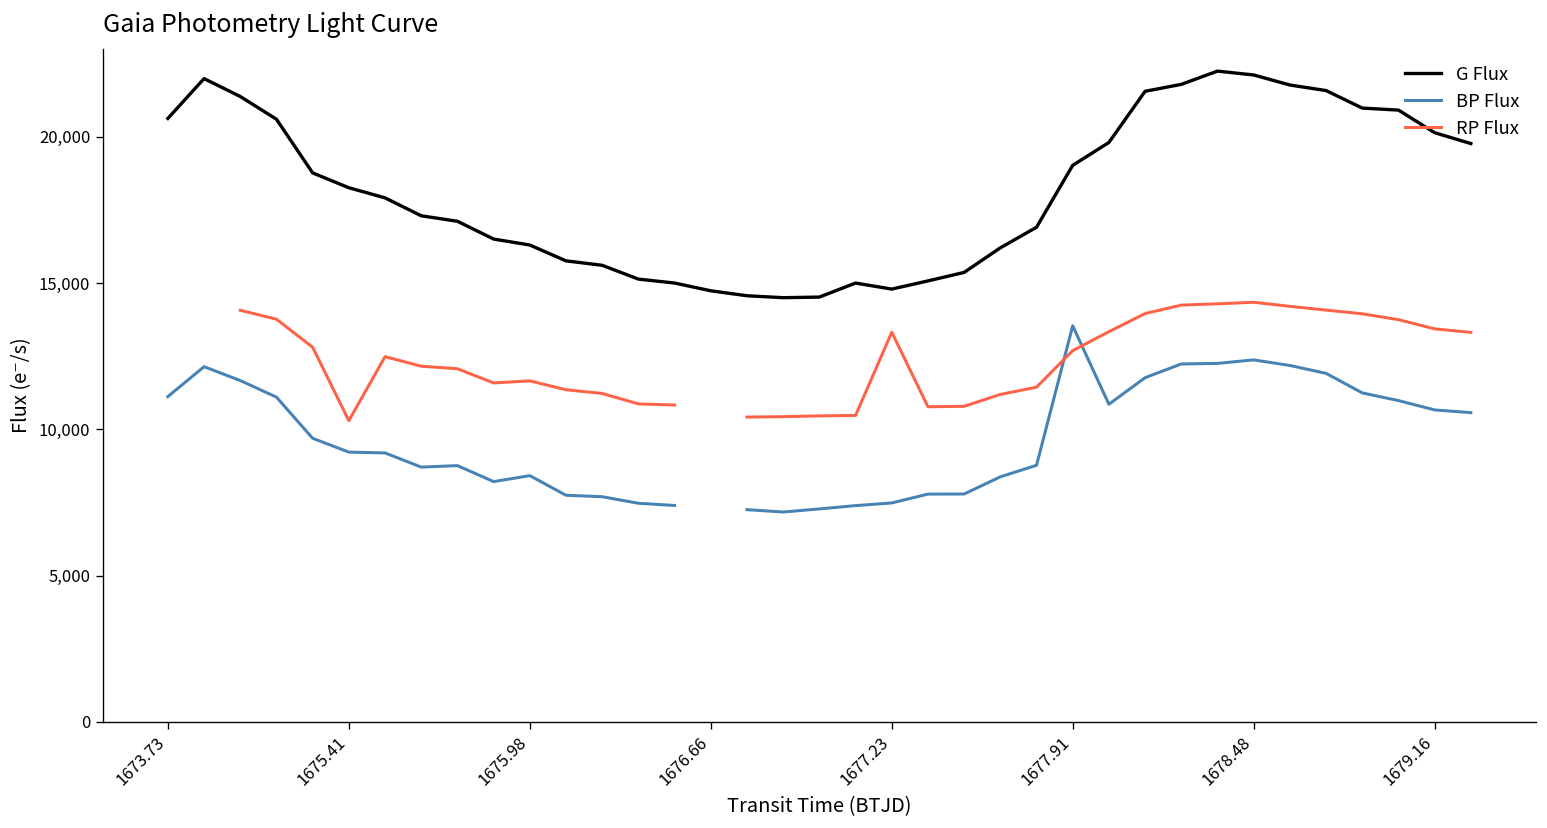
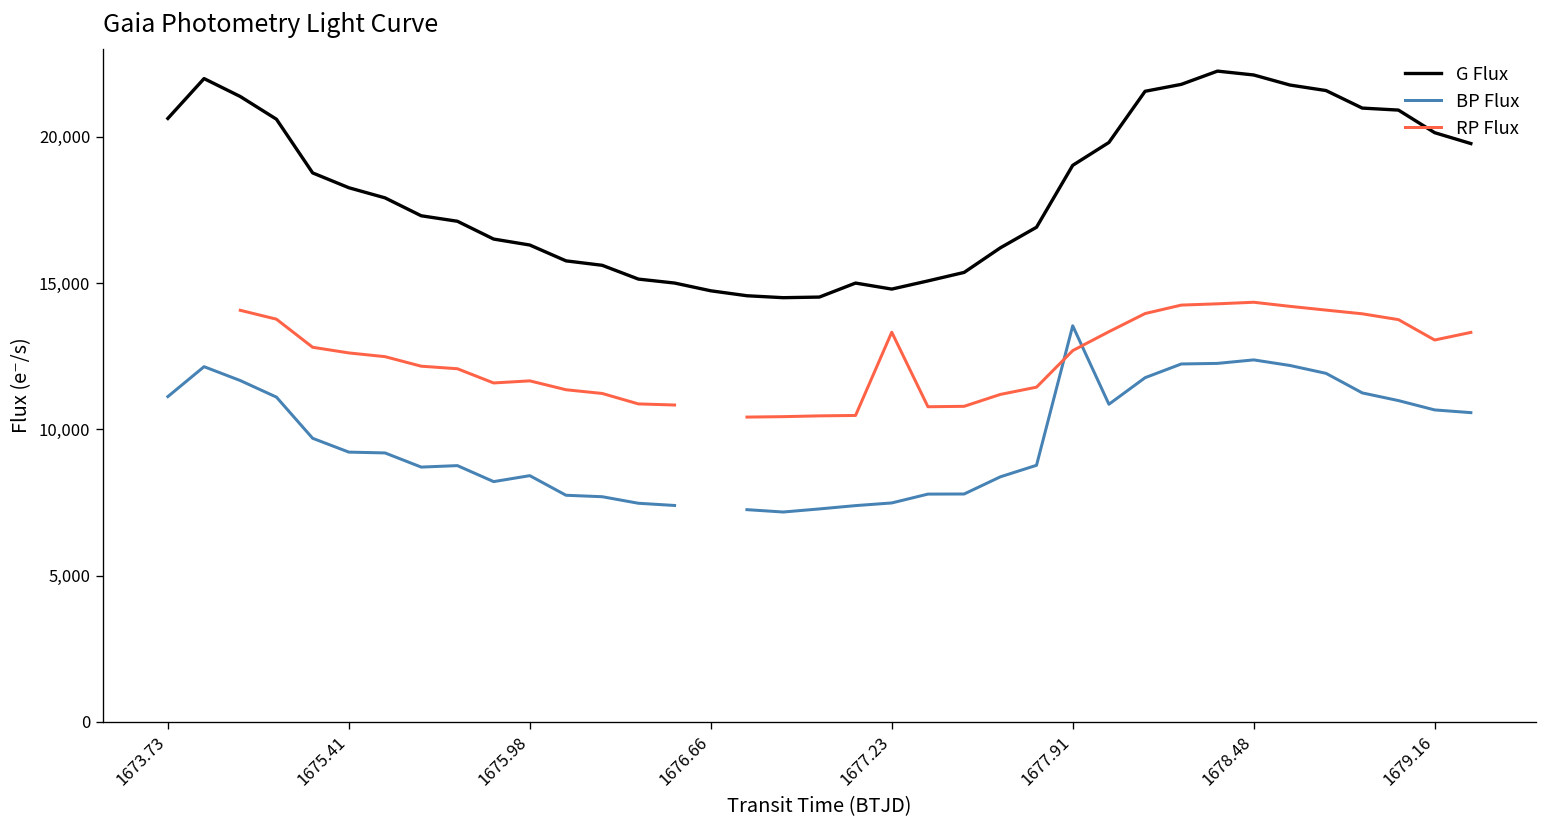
  {
    "G Flux": {
      "1673.73": "20,600",
      "1675.41": "18,300",
      "1675.98": "16,300",
      "1676.66": "14,700",
      "1677.23": "14,800",
      "1677.91": "19,000",
      "1678.48": "22,100",
      "1679.16": "20,100"
    },
    "BP Flux": {
      "1673.73": "11,100",
      "1675.41": "9,200",
      "1675.98": "8,400",
      "1677.23": "7,500",
      "1677.91": "13,500",
      "1678.48": "12,400",
      "1679.16": "10,700"
    },
    "RP Flux": {
      "1673.73": "13,400",
-     "1675.41": "10,300",
+     "1675.41": "12,600",
      "1675.98": "11,700",
      "1677.23": "13,300",
      "1677.91": "12,700",
      "1678.48": "14,300",
-     "1679.16": "13,400"
+     "1679.16": "13,100"
    }
  }
